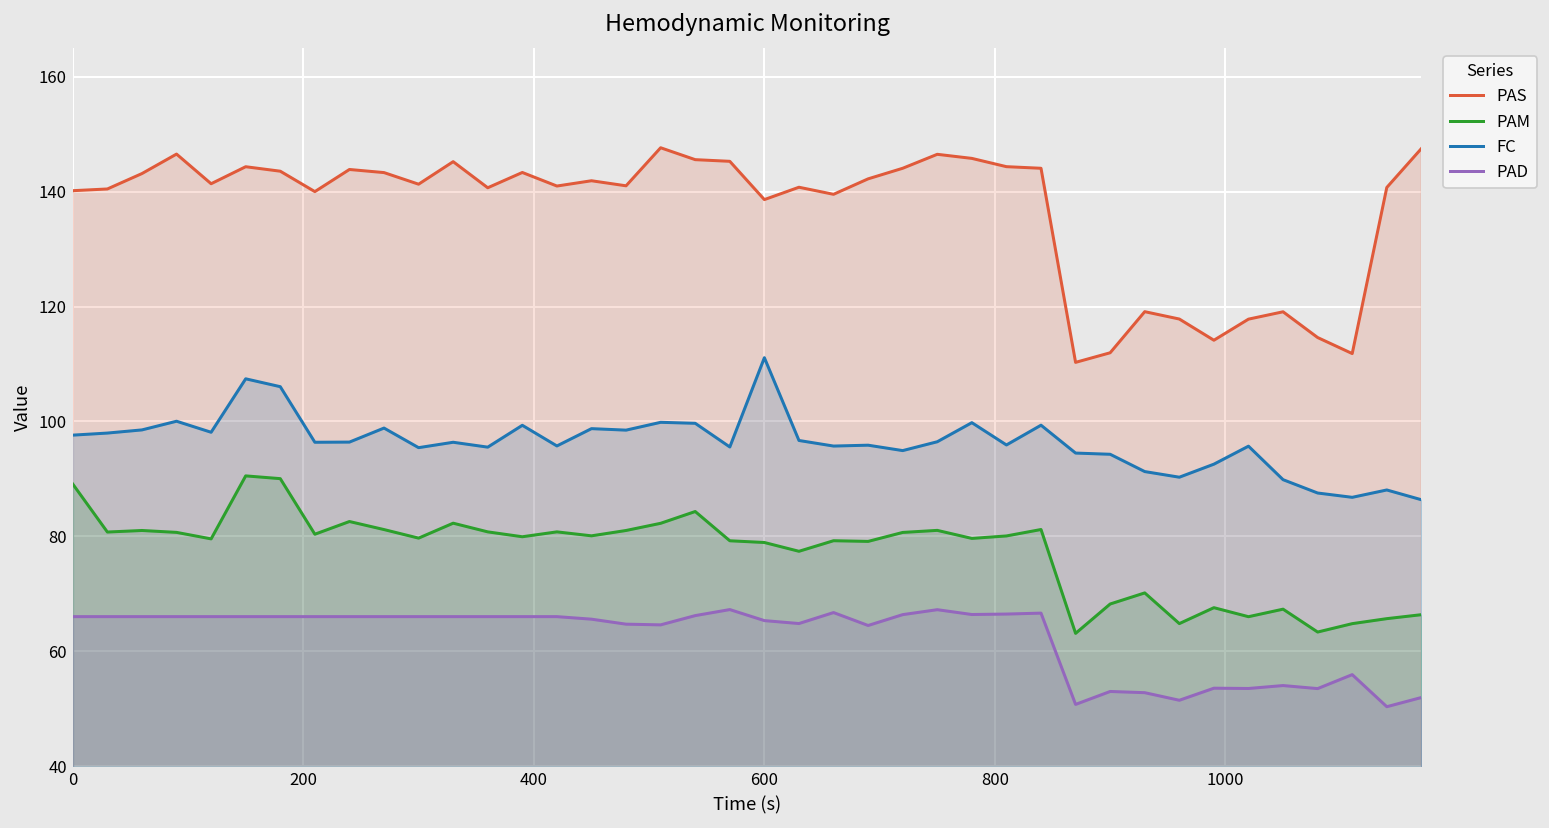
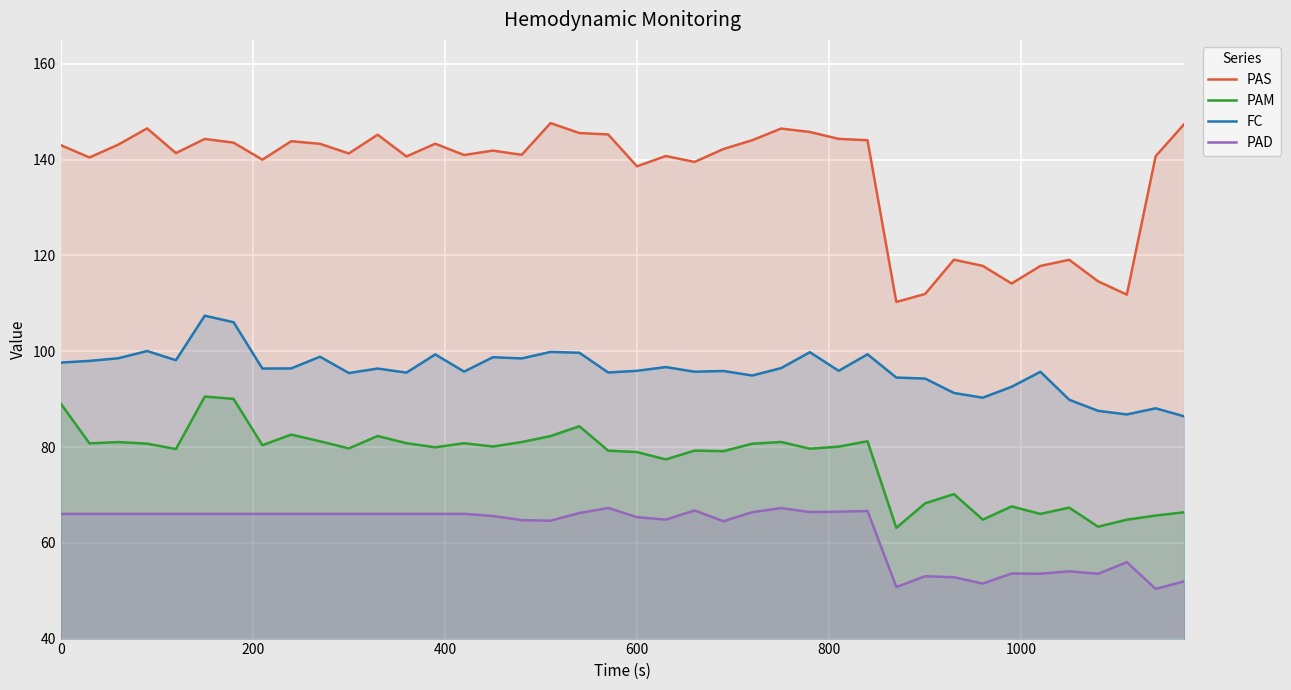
  {
    "PAS": {
-     "0": 140,
+     "0": 143,
      "600": 139
    },
    "PAM": {
      "0": 89,
      "600": 79
    },
    "FC": {
      "0": 98,
-     "600": 111
+     "600": 96
    },
    "PAD": {
      "0": 66,
      "600": 65
    }
  }
